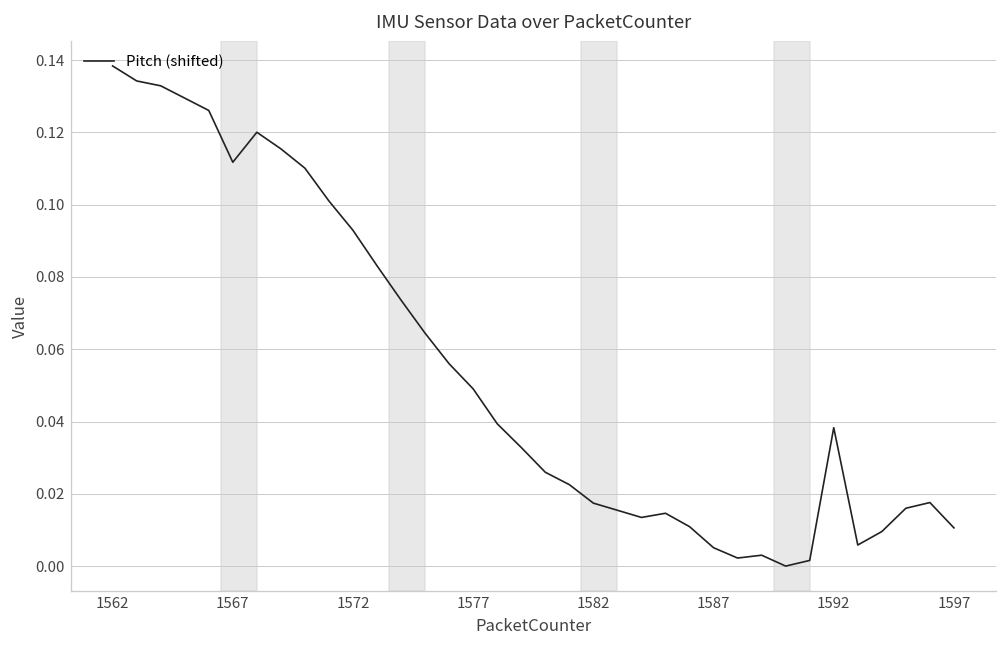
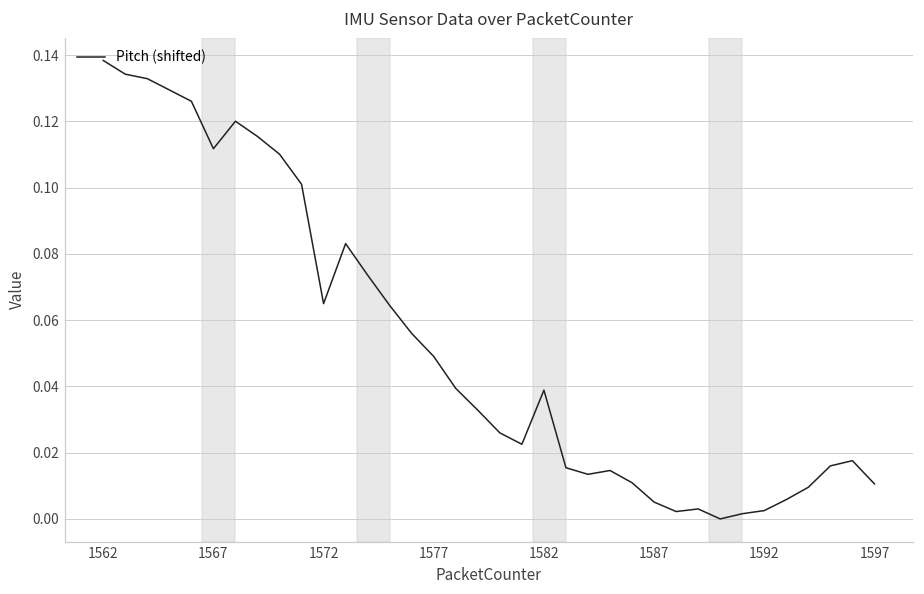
  {
    "1562": 0.138,
    "1567": 0.112,
-   "1572": 0.093,
+   "1572": 0.065,
    "1577": 0.049,
-   "1582": 0.017,
+   "1582": 0.039,
    "1587": 0.005,
-   "1592": 0.038,
+   "1592": 0.003,
    "1597": 0.011
  }
